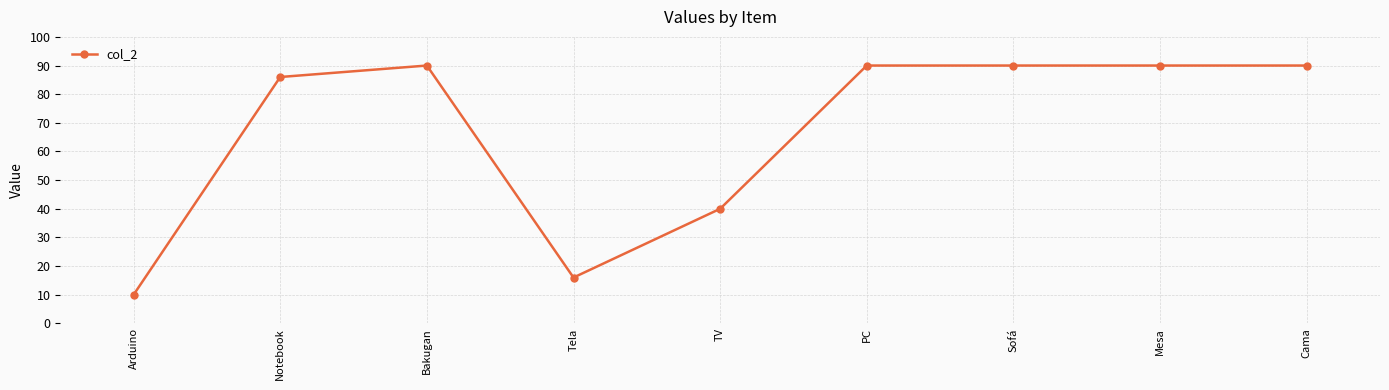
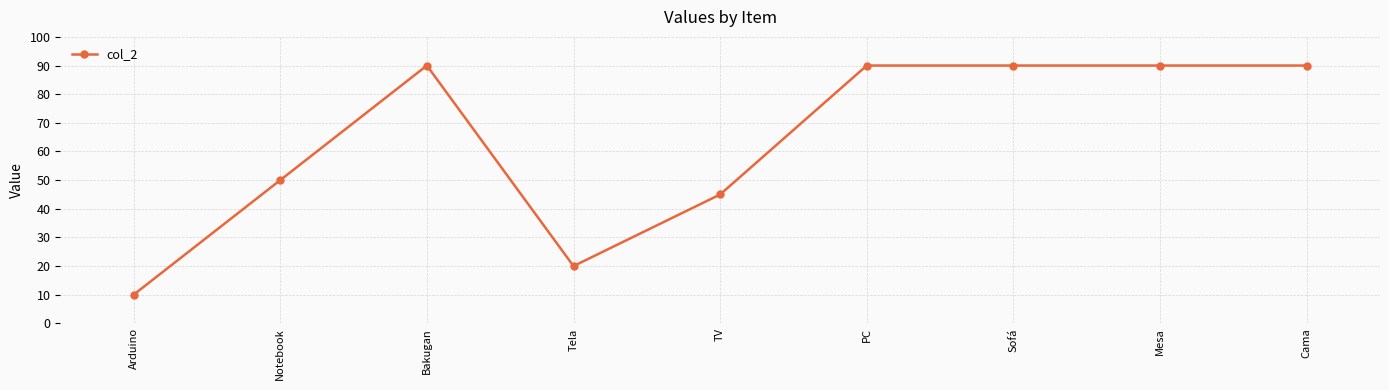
  {
    "Arduino": 10,
-   "Notebook": 86,
+   "Notebook": 50,
    "Bakugan": 90,
-   "Tela": 16,
-   "TV": 40,
+   "Tela": 20,
+   "TV": 45,
    "PC": 90,
    "Sofá": 90,
    "Mesa": 90,
    "Cama": 90
  }
